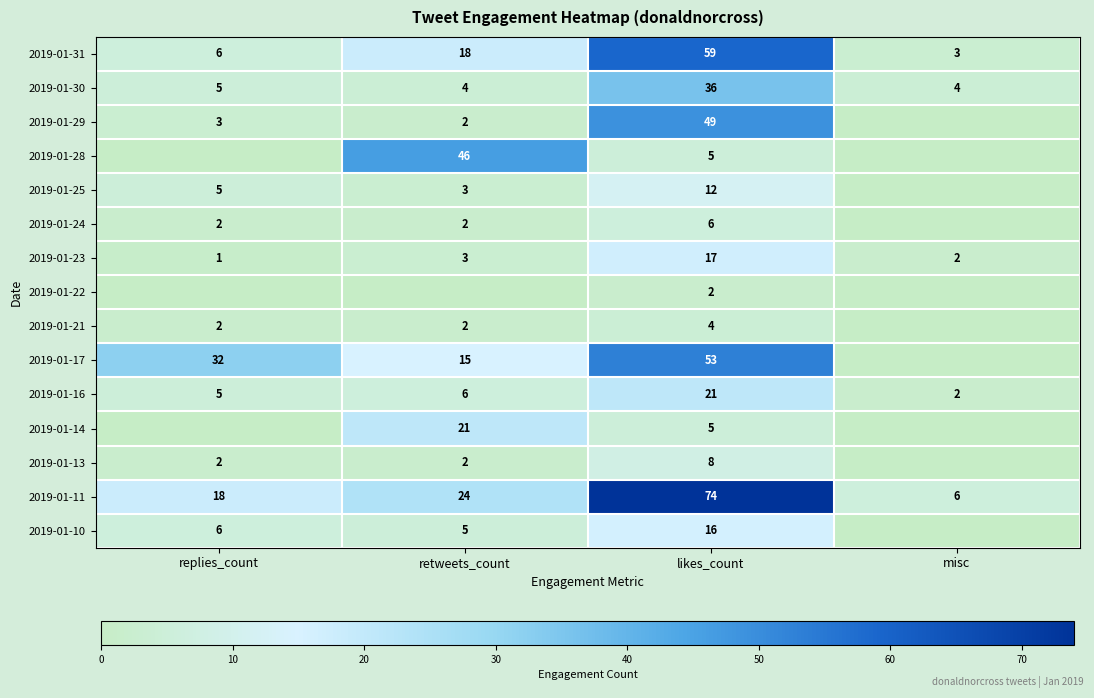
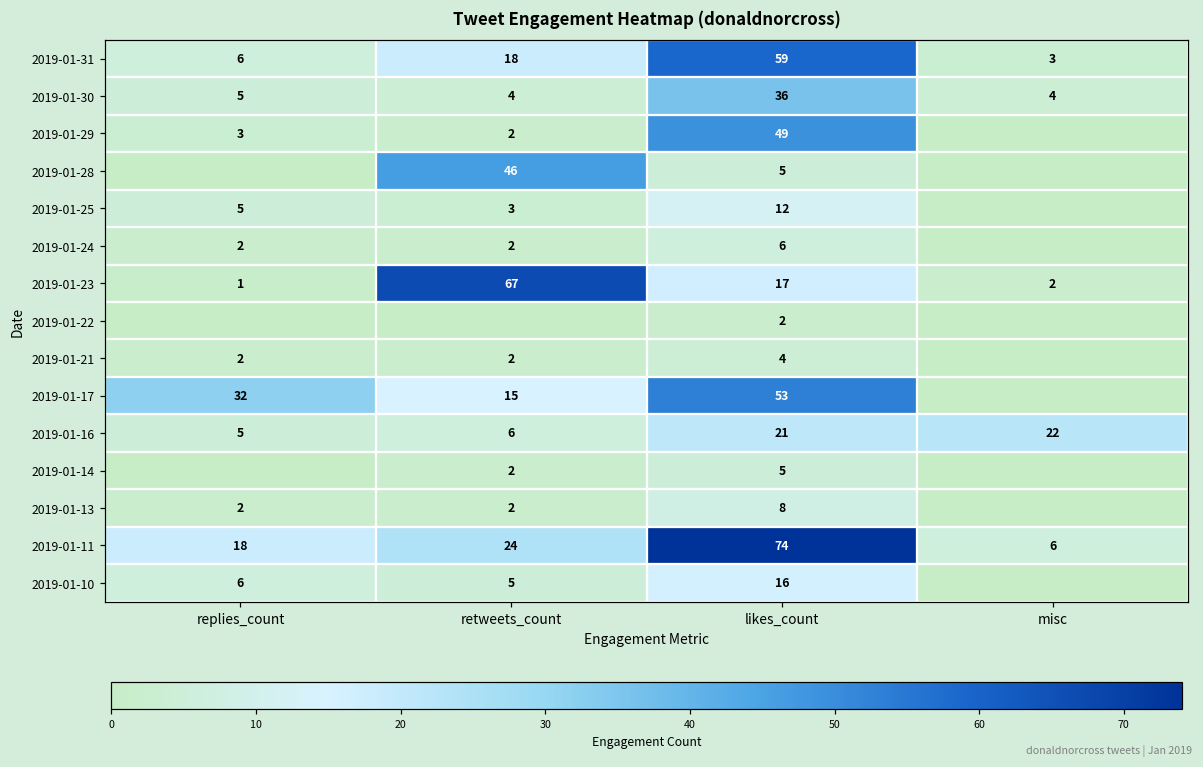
  {
    "2019-01-31": {
      "replies_count": 6,
      "retweets_count": 18,
      "likes_count": 59,
      "misc": 3
    },
    "2019-01-30": {
      "replies_count": 5,
      "retweets_count": 4,
      "likes_count": 36,
      "misc": 4
    },
    "2019-01-29": {
      "replies_count": 3,
      "retweets_count": 2,
      "likes_count": 49
    },
    "2019-01-28": {
      "retweets_count": 46,
      "likes_count": 5
    },
    "2019-01-25": {
      "replies_count": 5,
      "retweets_count": 3,
      "likes_count": 12
    },
    "2019-01-24": {
      "replies_count": 2,
      "retweets_count": 2,
      "likes_count": 6
    },
    "2019-01-23": {
      "replies_count": 1,
-     "retweets_count": 3,
+     "retweets_count": 67,
      "likes_count": 17,
      "misc": 2
    },
    "2019-01-22": {
      "likes_count": 2
    },
    "2019-01-21": {
      "replies_count": 2,
      "retweets_count": 2,
      "likes_count": 4
    },
    "2019-01-17": {
      "replies_count": 32,
      "retweets_count": 15,
      "likes_count": 53
    },
    "2019-01-16": {
      "replies_count": 5,
      "retweets_count": 6,
      "likes_count": 21,
-     "misc": 2
+     "misc": 22
    },
    "2019-01-14": {
-     "retweets_count": 21,
+     "retweets_count": 2,
      "likes_count": 5
    },
    "2019-01-13": {
      "replies_count": 2,
      "retweets_count": 2,
      "likes_count": 8
    },
    "2019-01-11": {
      "replies_count": 18,
      "retweets_count": 24,
      "likes_count": 74,
      "misc": 6
    },
    "2019-01-10": {
      "replies_count": 6,
      "retweets_count": 5,
      "likes_count": 16
    }
  }
